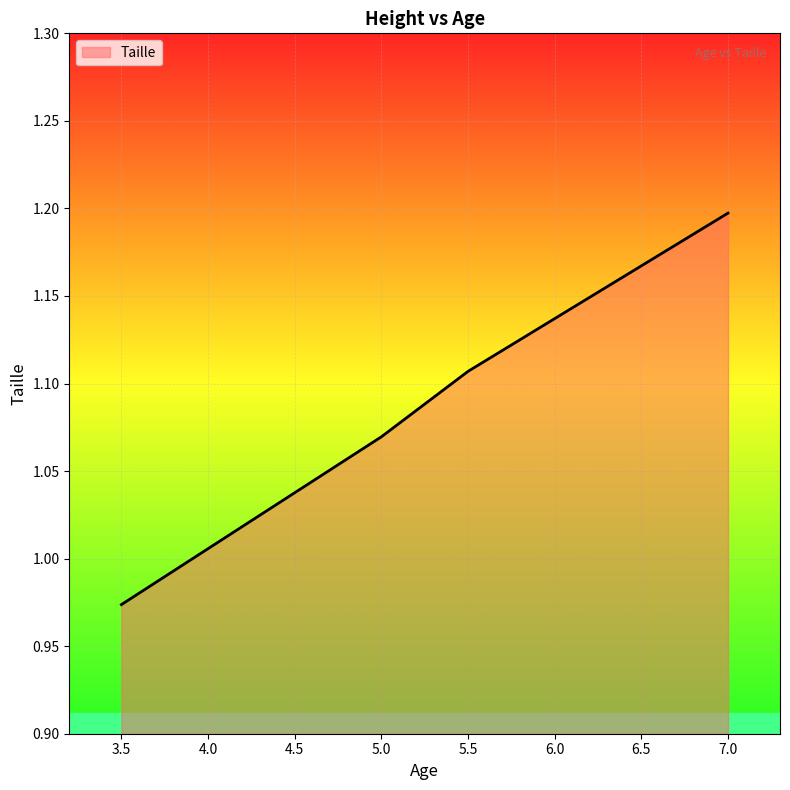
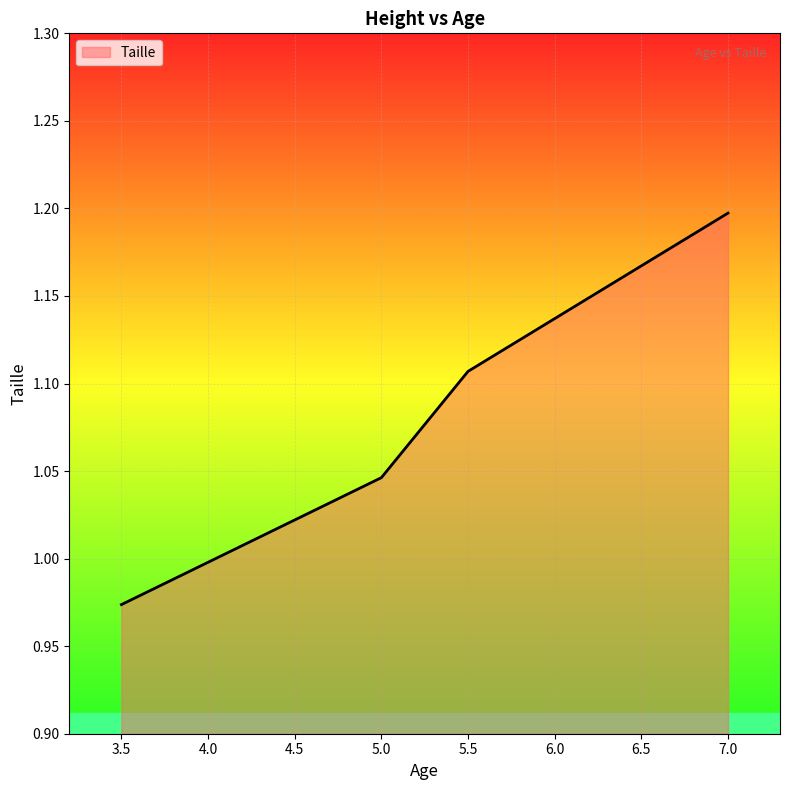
  {
    "3.5": 0.974,
-   "5.0": 1.070,
+   "5.0": 1.046,
    "5.5": 1.107,
    "7.0": 1.197
  }
